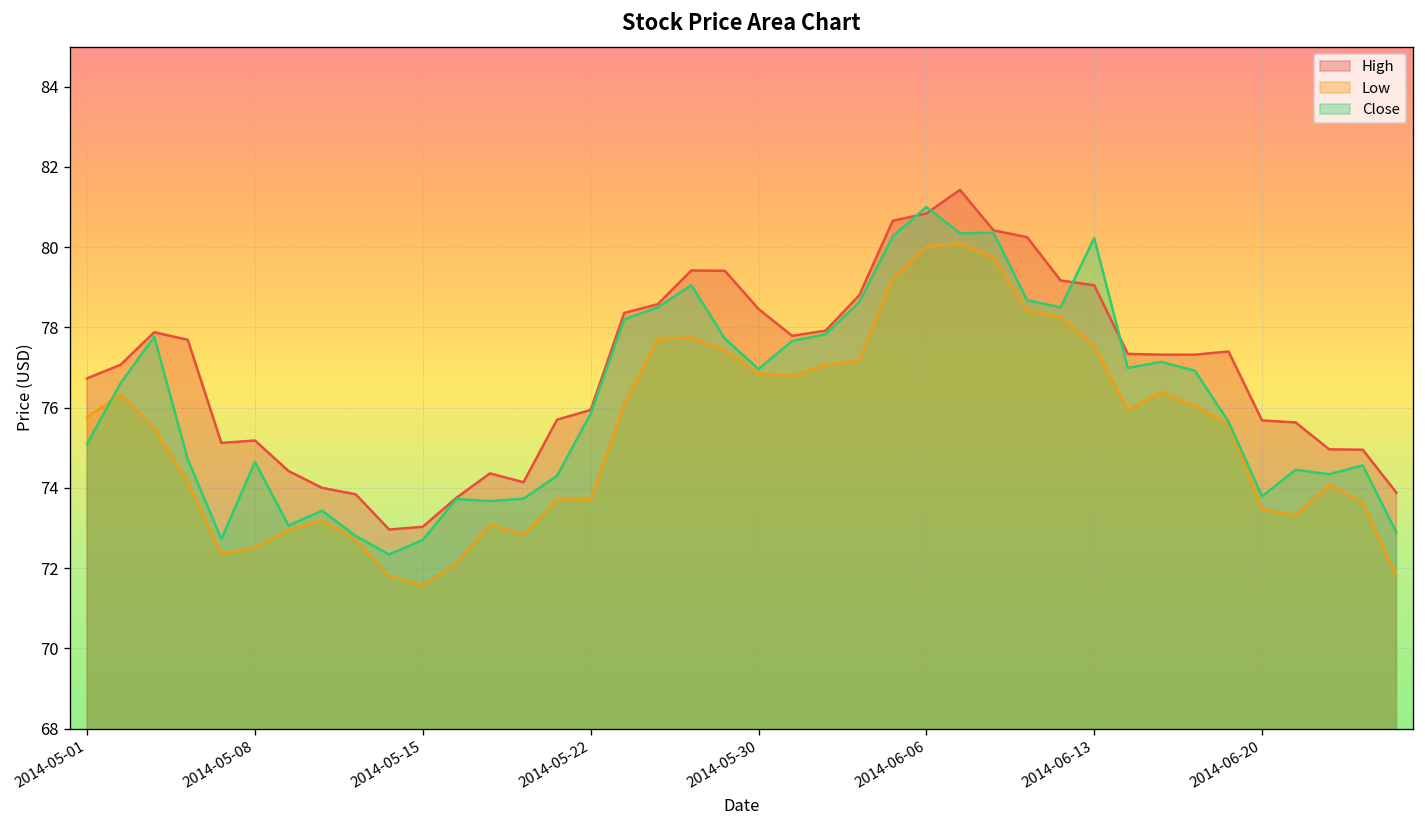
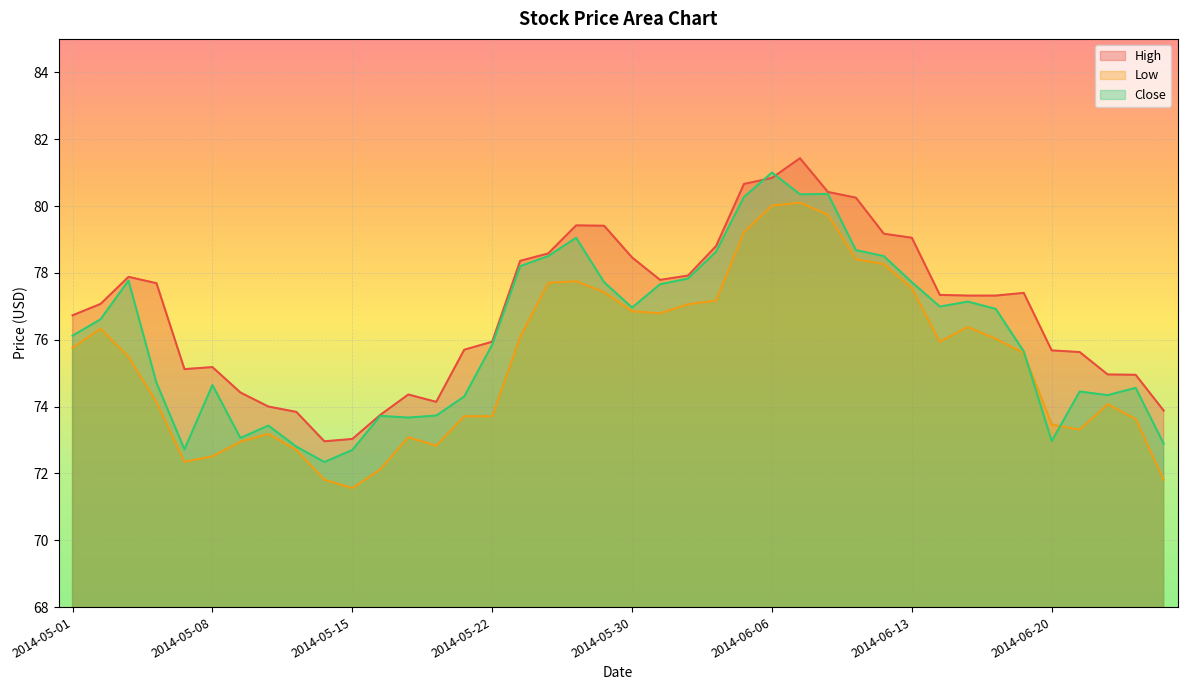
  {
    "Close": {
-     "2014-05-01": 75.1,
+     "2014-05-01": 76.1,
      "2014-05-08": 74.6,
      "2014-05-15": 72.7,
      "2014-05-22": 75.9,
      "2014-05-30": 77.0,
      "2014-06-06": 81.0,
-     "2014-06-13": 80.2,
-     "2014-06-20": 73.8
+     "2014-06-13": 77.7,
+     "2014-06-20": 73.0
    }
  }
